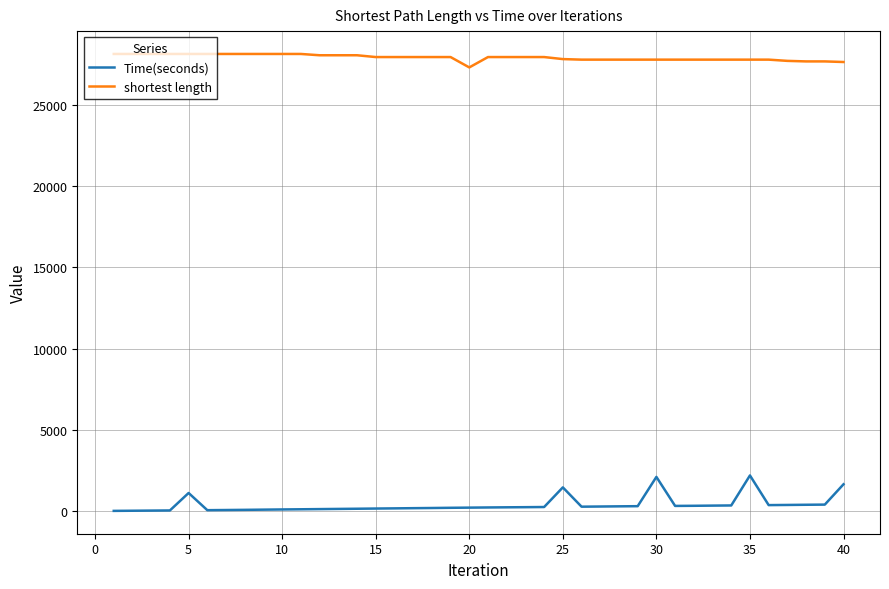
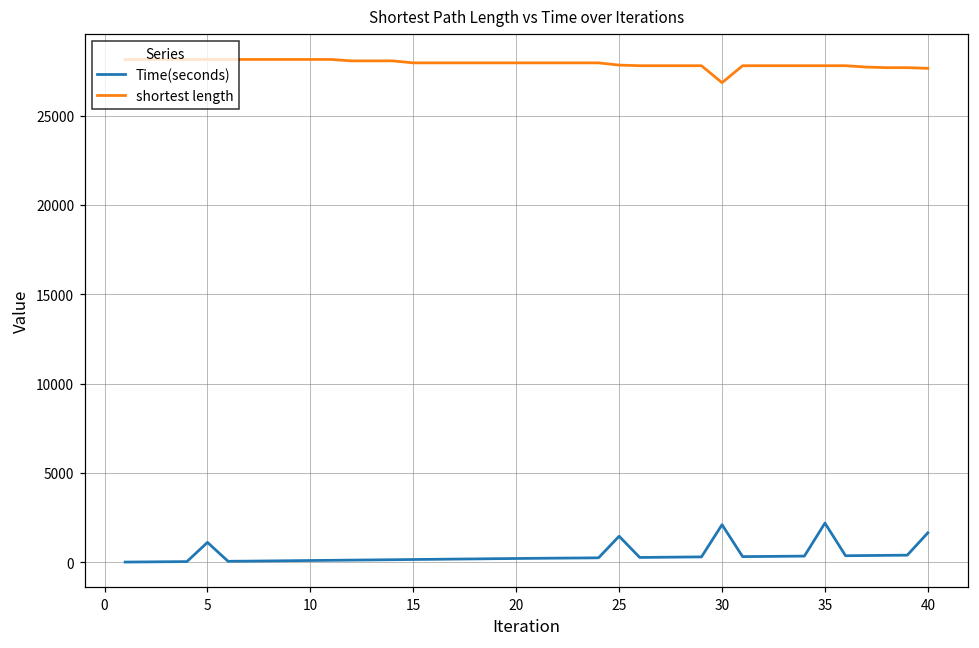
  {
    "Time(seconds)": {
      "5": 1100,
      "10": 100,
      "15": 200,
      "20": 200,
      "25": 1500,
      "30": 2100,
      "35": 2200,
      "40": 1600
    },
    "shortest length": {
      "10": 28100,
      "15": 28000,
-     "20": 27300,
+     "20": 28000,
      "25": 27800,
-     "30": 27800,
+     "30": 26800,
      "35": 27800,
      "40": 27700
    }
  }
